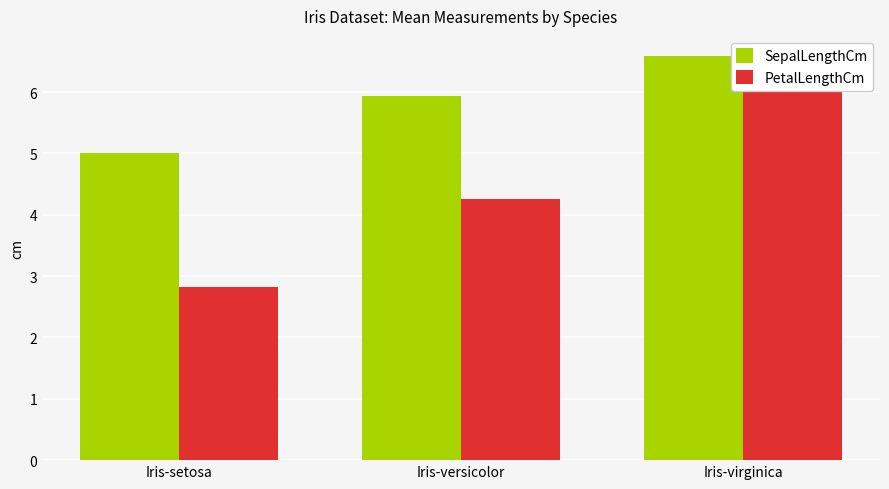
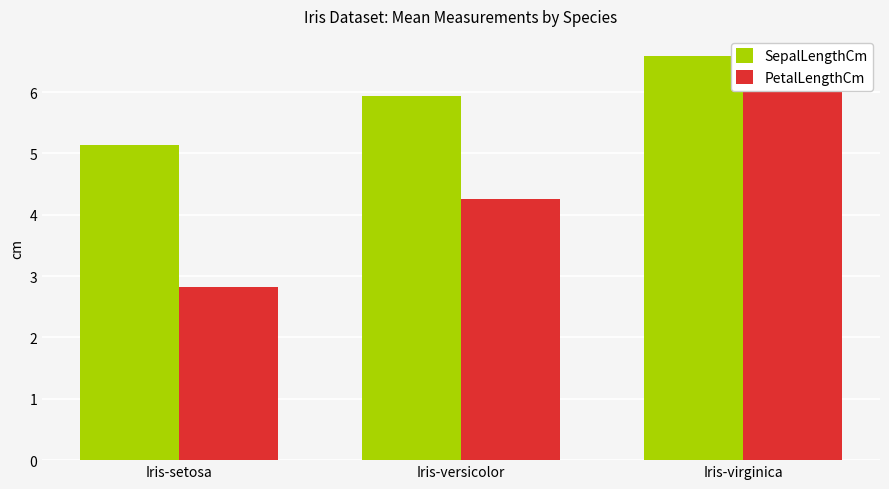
  {
    "SepalLengthCm": {
-     "Iris-setosa": 5.0,
+     "Iris-setosa": 5.1,
      "Iris-versicolor": 5.9,
      "Iris-virginica": 6.6
    },
    "PetalLengthCm": {
      "Iris-setosa": 2.8,
      "Iris-versicolor": 4.3
    }
  }
